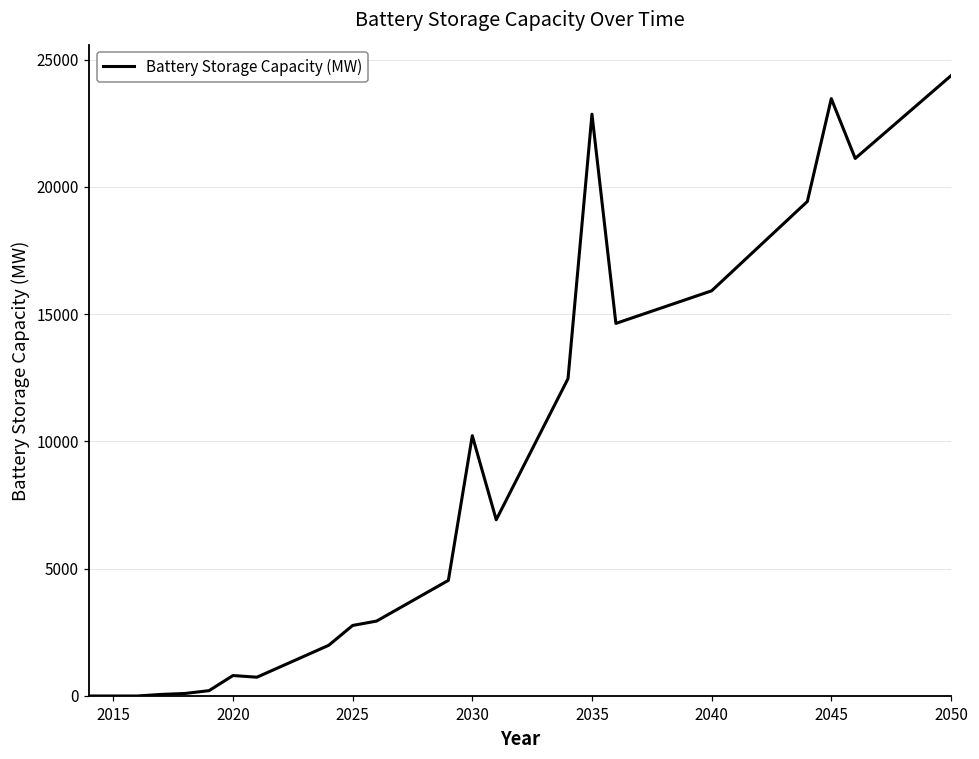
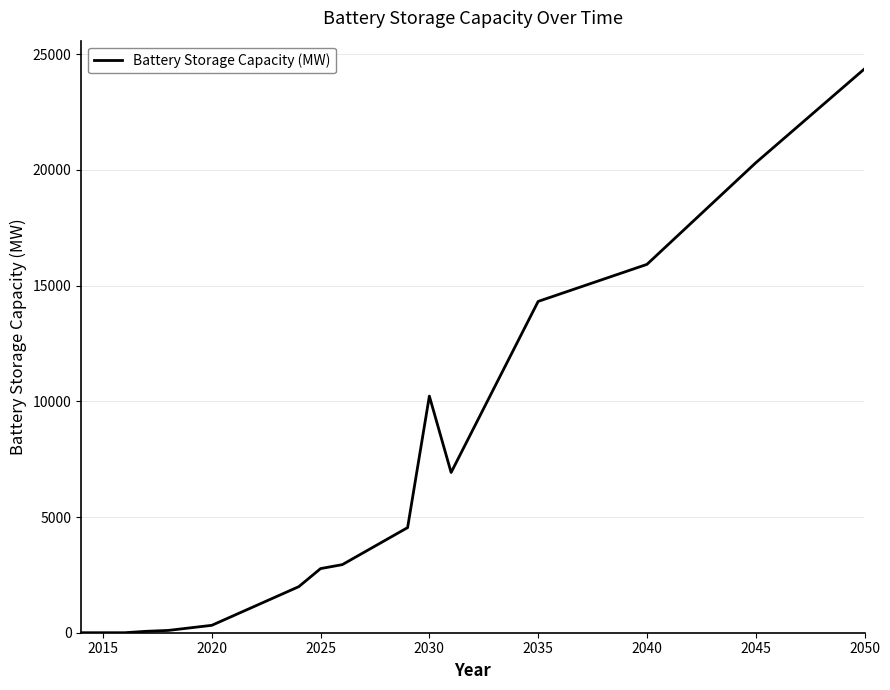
  {
    "2015": 0,
-   "2020": 800,
+   "2020": 300,
    "2025": 2800,
    "2030": 10200,
-   "2035": 22900,
+   "2035": 14300,
    "2040": 15900,
-   "2045": 23500,
+   "2045": 20300,
    "2050": 24400
  }
